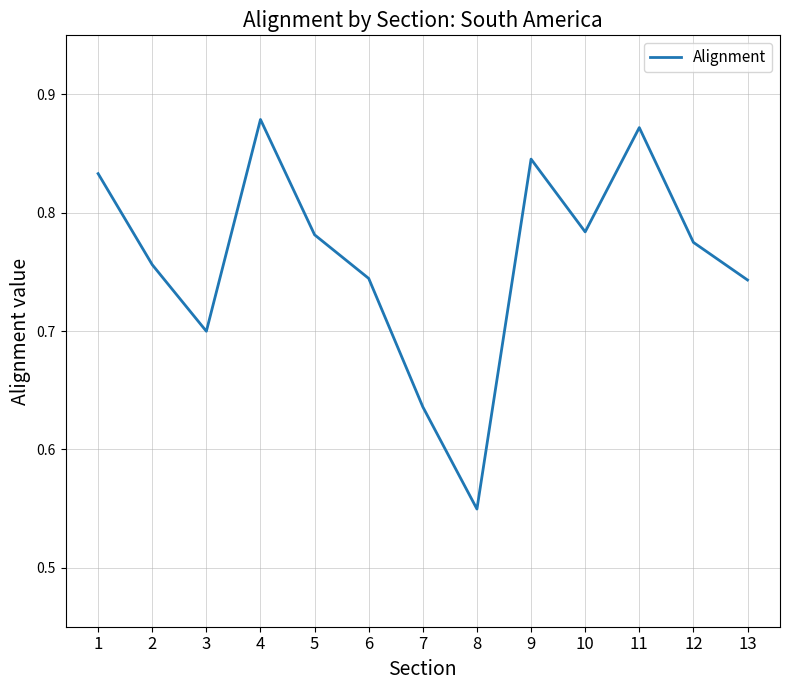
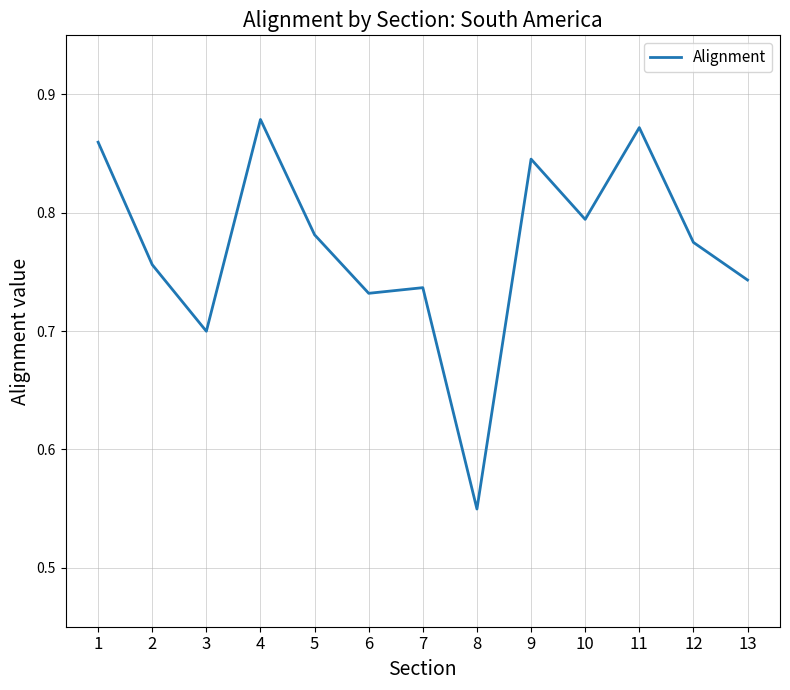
  {
-   "1": 0.833,
+   "1": 0.860,
    "2": 0.756,
    "3": 0.700,
    "4": 0.879,
    "5": 0.781,
-   "6": 0.744,
-   "7": 0.636,
+   "6": 0.732,
+   "7": 0.737,
    "8": 0.549,
    "9": 0.845,
-   "10": 0.784,
+   "10": 0.794,
    "11": 0.872,
    "12": 0.775,
    "13": 0.743
  }
